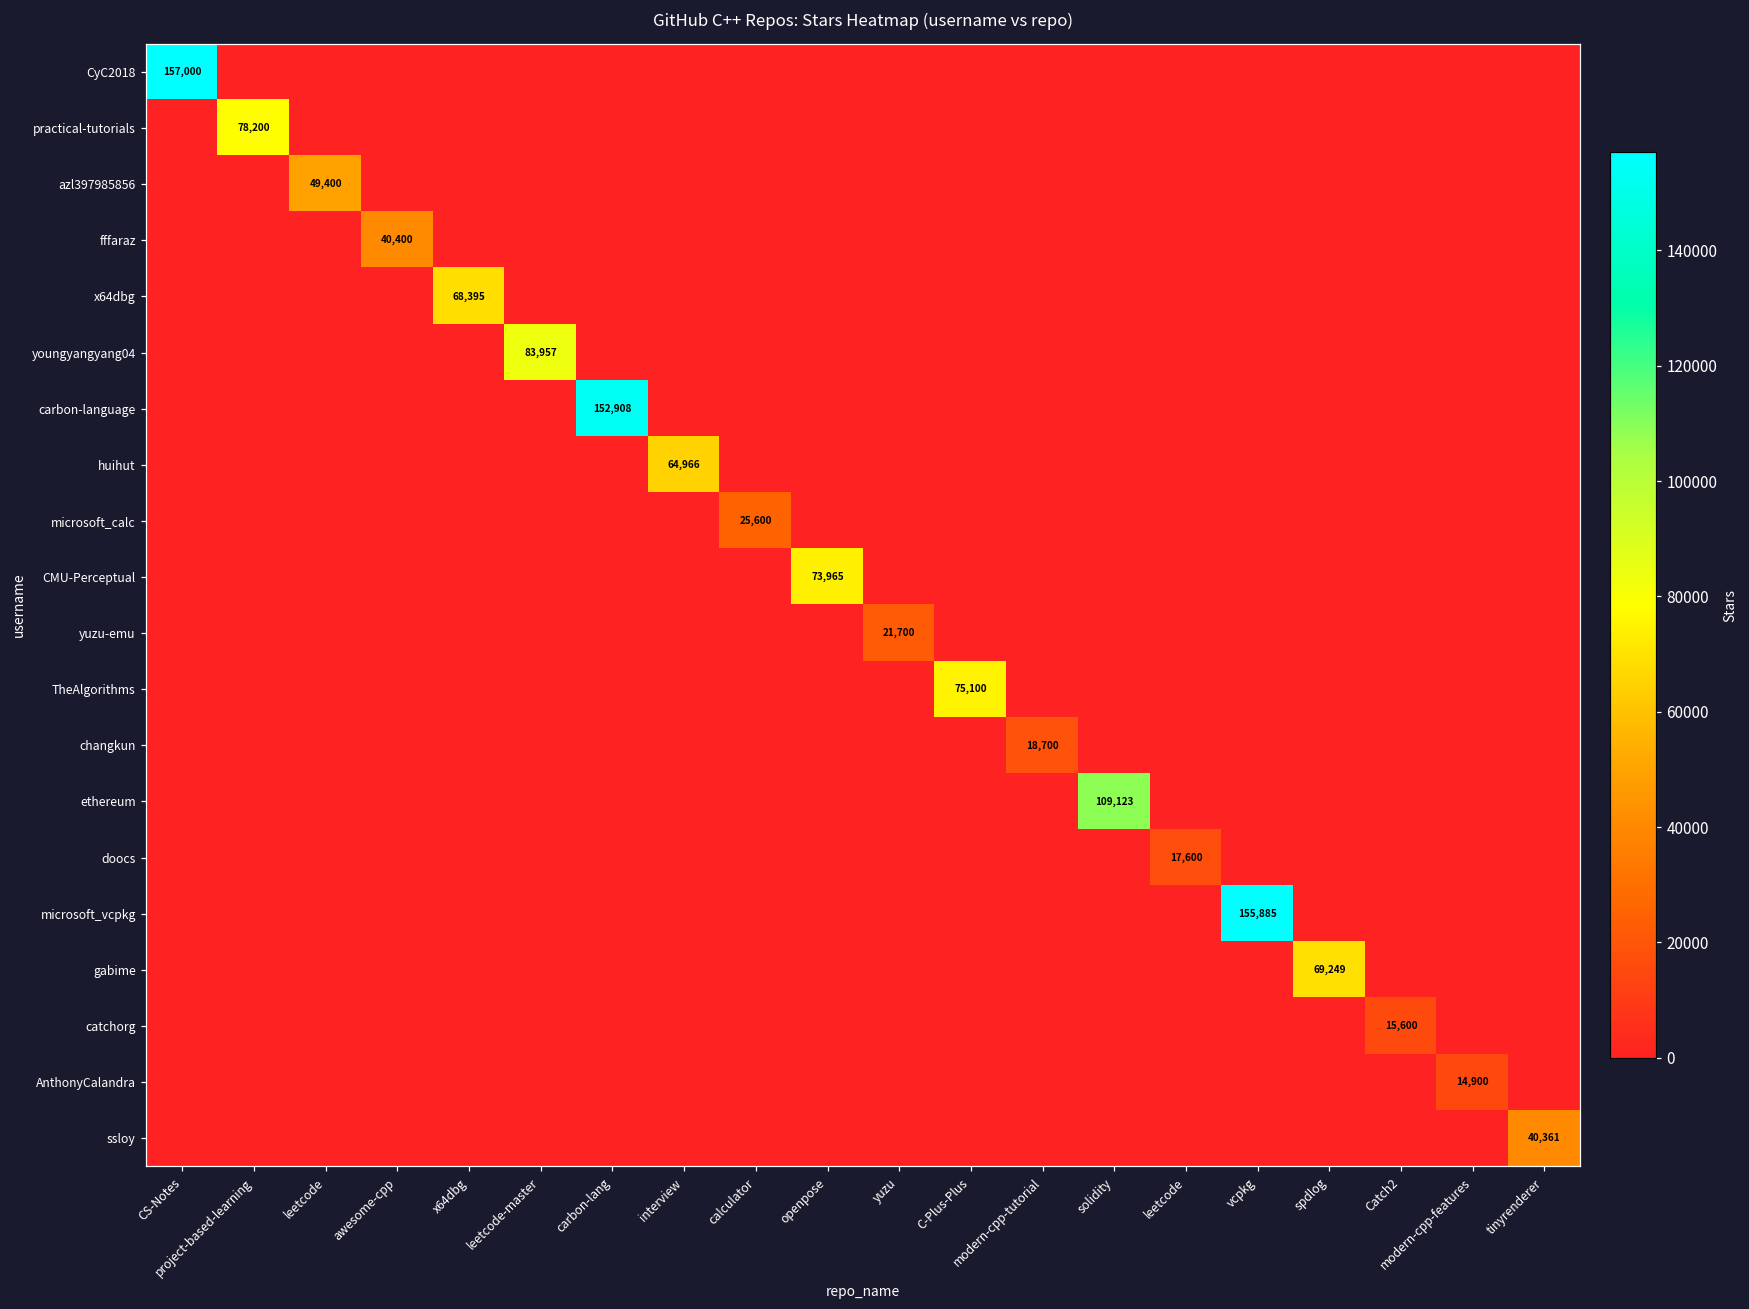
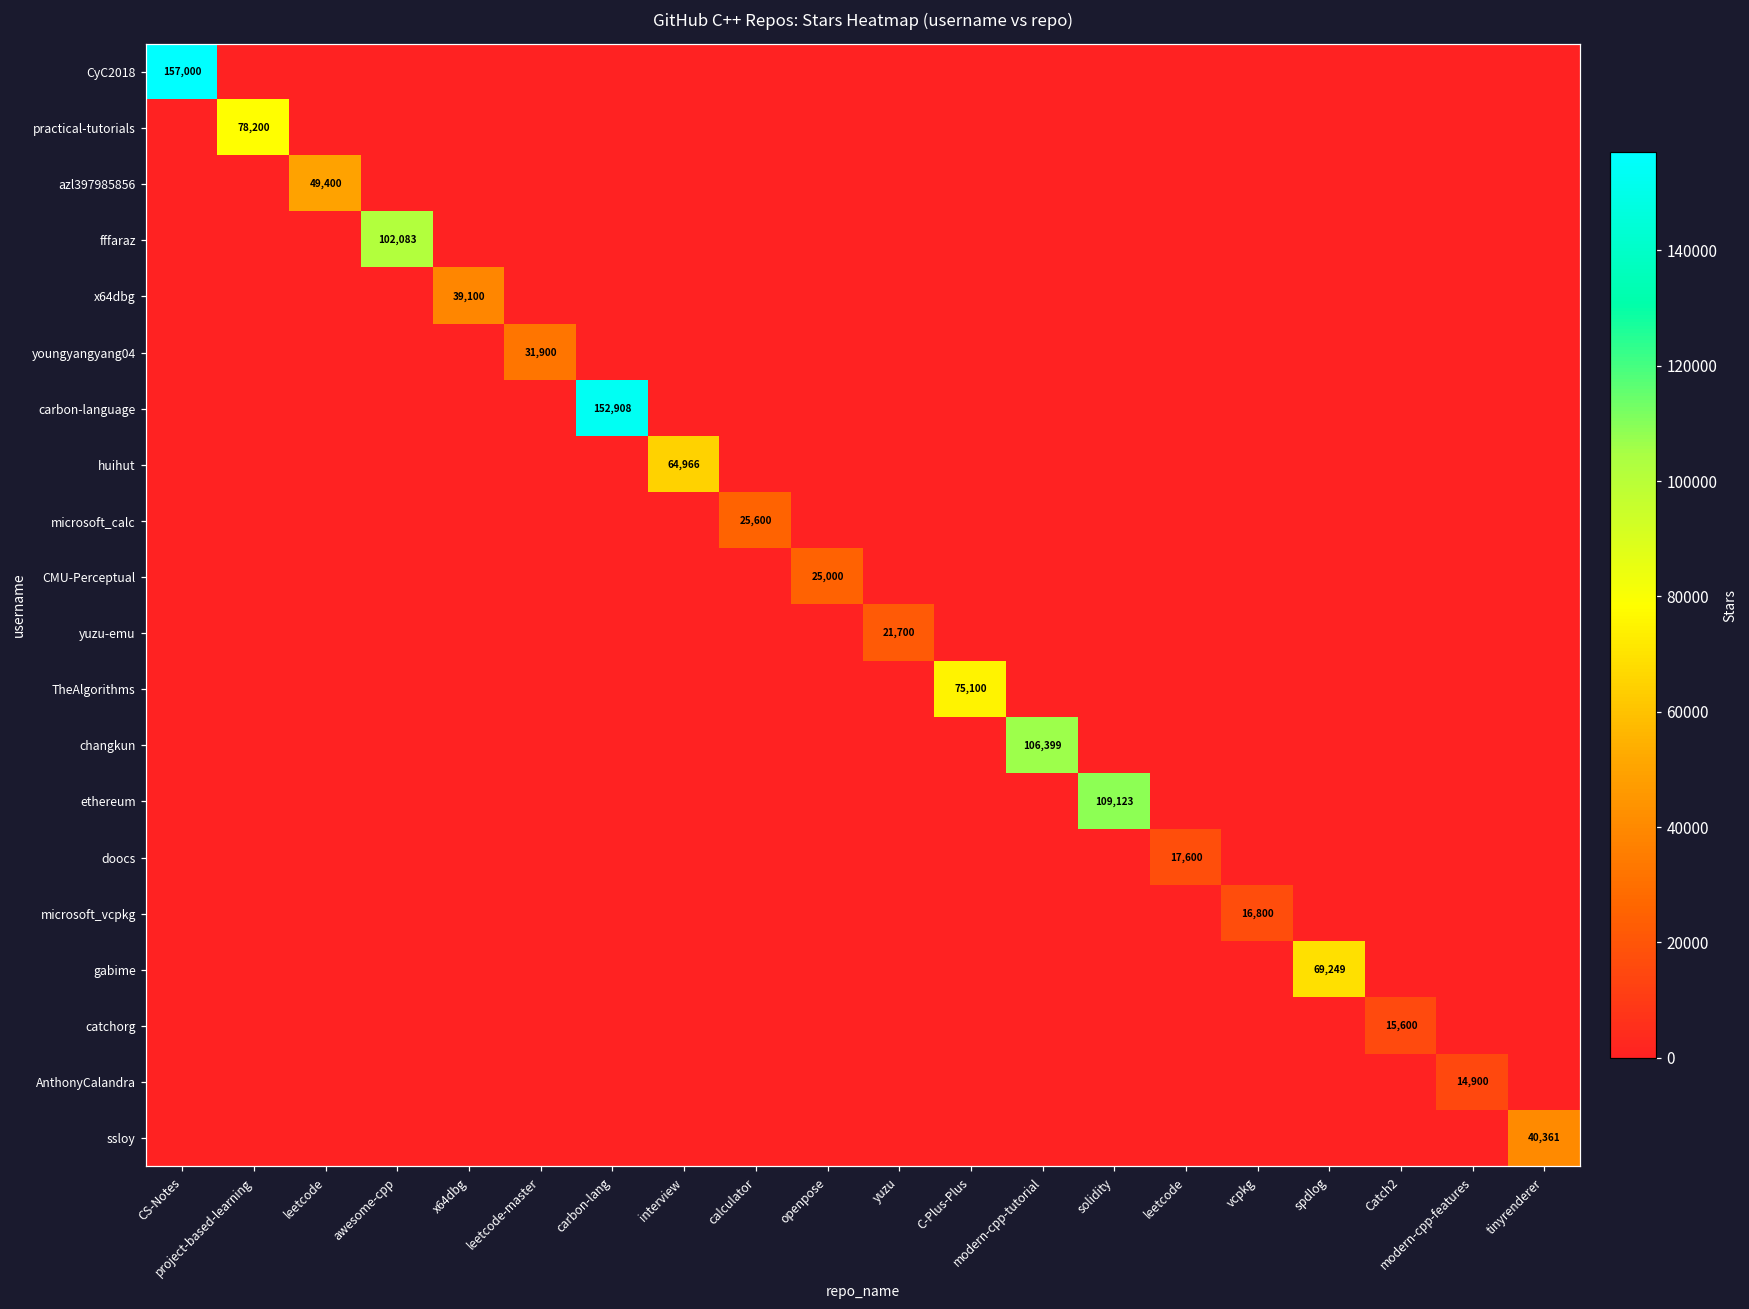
  {
    "CyC2018": {
      "CS-Notes": "157,000"
    },
    "practical-tutorials": {
      "project-based-learning": "78,200"
    },
    "fffaraz": {
-     "awesome-cpp": "40,400"
+     "awesome-cpp": "102,083"
    },
    "x64dbg": {
-     "x64dbg": "68,395"
+     "x64dbg": "39,100"
    },
    "youngyangyang04": {
-     "leetcode-master": "83,957"
+     "leetcode-master": "31,900"
    },
    "carbon-language": {
      "carbon-lang": "152,908"
    },
    "huihut": {
      "interview": "64,966"
    },
    "microsoft_calc": {
      "calculator": "25,600"
    },
    "CMU-Perceptual": {
-     "openpose": "73,965"
+     "openpose": "25,000"
    },
    "yuzu-emu": {
      "yuzu": "21,700"
    },
    "TheAlgorithms": {
      "C-Plus-Plus": "75,100"
    },
    "changkun": {
-     "modern-cpp-tutorial": "18,700"
+     "modern-cpp-tutorial": "106,399"
    },
    "ethereum": {
      "solidity": "109,123"
    },
    "microsoft_vcpkg": {
-     "vcpkg": "155,885"
+     "vcpkg": "16,800"
    },
    "gabime": {
      "spdlog": "69,249"
    },
    "catchorg": {
      "Catch2": "15,600"
    },
    "AnthonyCalandra": {
      "modern-cpp-features": "14,900"
    },
    "ssloy": {
      "tinyrenderer": "40,361"
    }
  }
